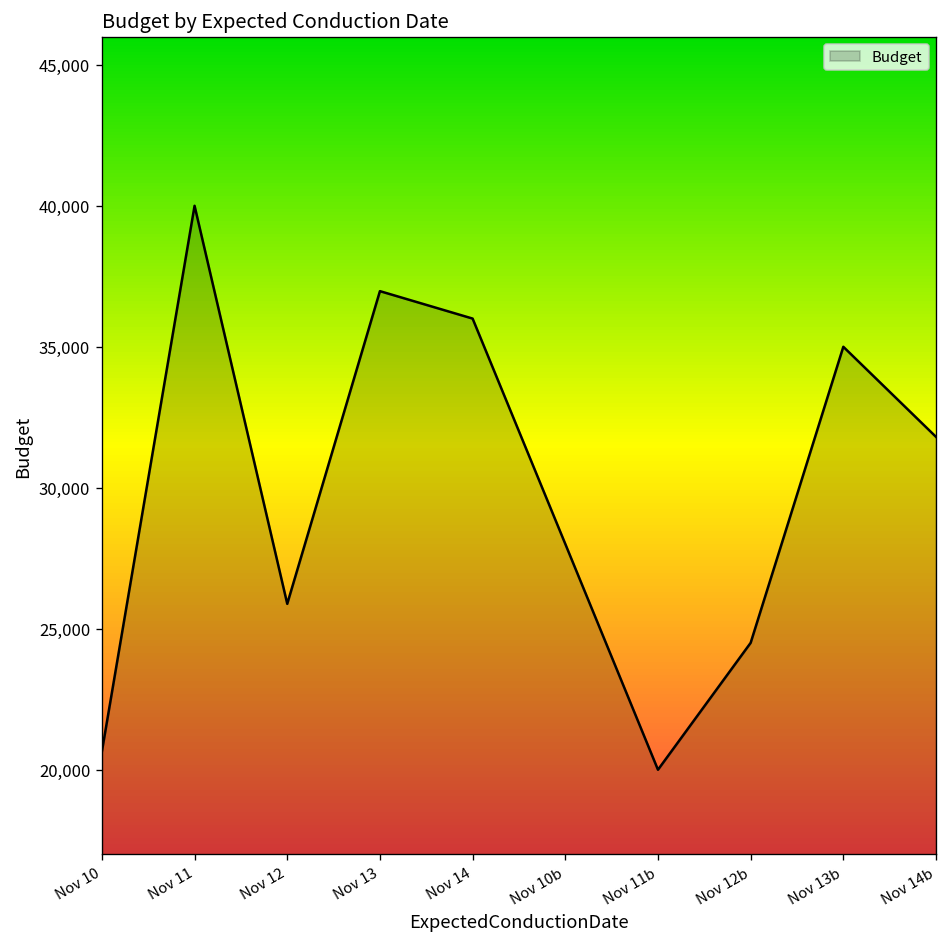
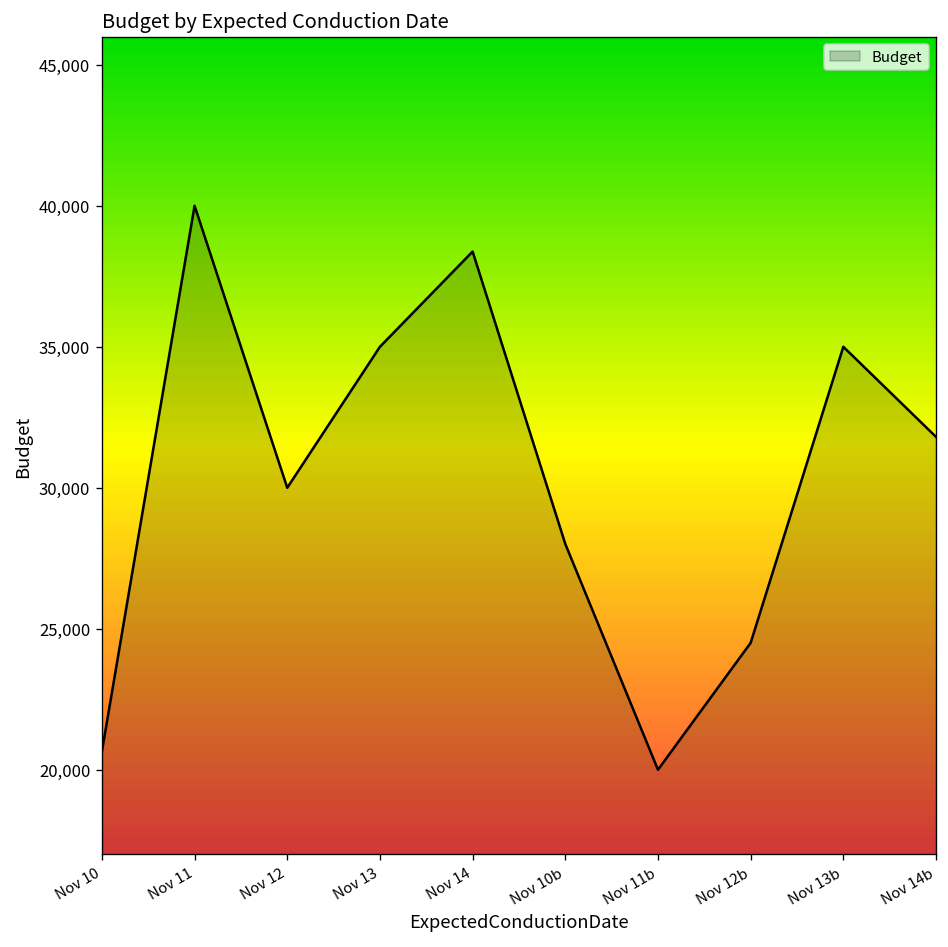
  {
    "Nov 10": "20,600",
    "Nov 11": "40,000",
-   "Nov 12": "25,900",
-   "Nov 13": "37,000",
-   "Nov 14": "36,000",
+   "Nov 12": "30,000",
+   "Nov 13": "35,000",
+   "Nov 14": "38,400",
    "Nov 10b": "28,000",
    "Nov 11b": "20,000",
    "Nov 12b": "24,500",
    "Nov 13b": "35,000",
    "Nov 14b": "31,800"
  }
